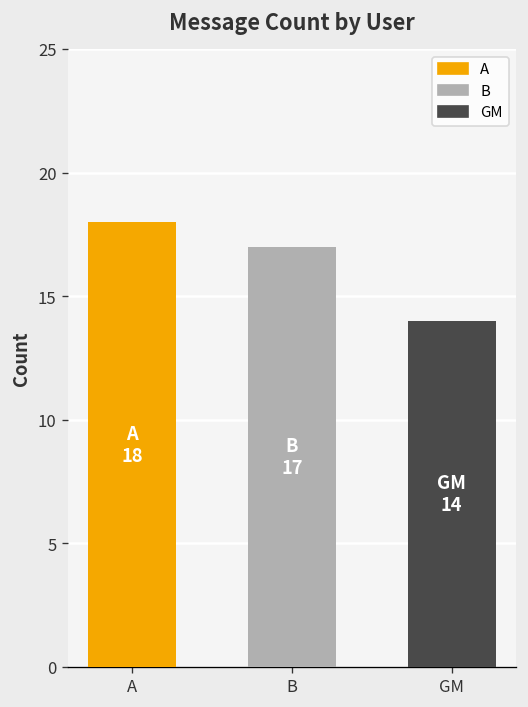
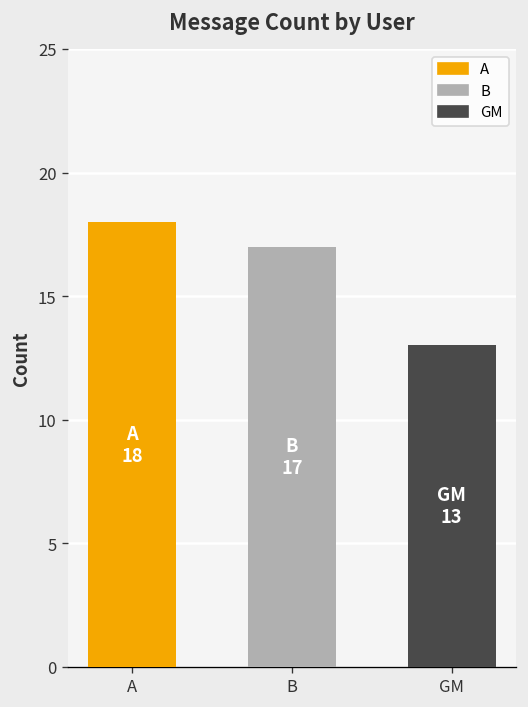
  {
    "B": {
      "B": 17
    },
    "GM": {
-     "GM": 14
+     "GM": 13
    }
  }
